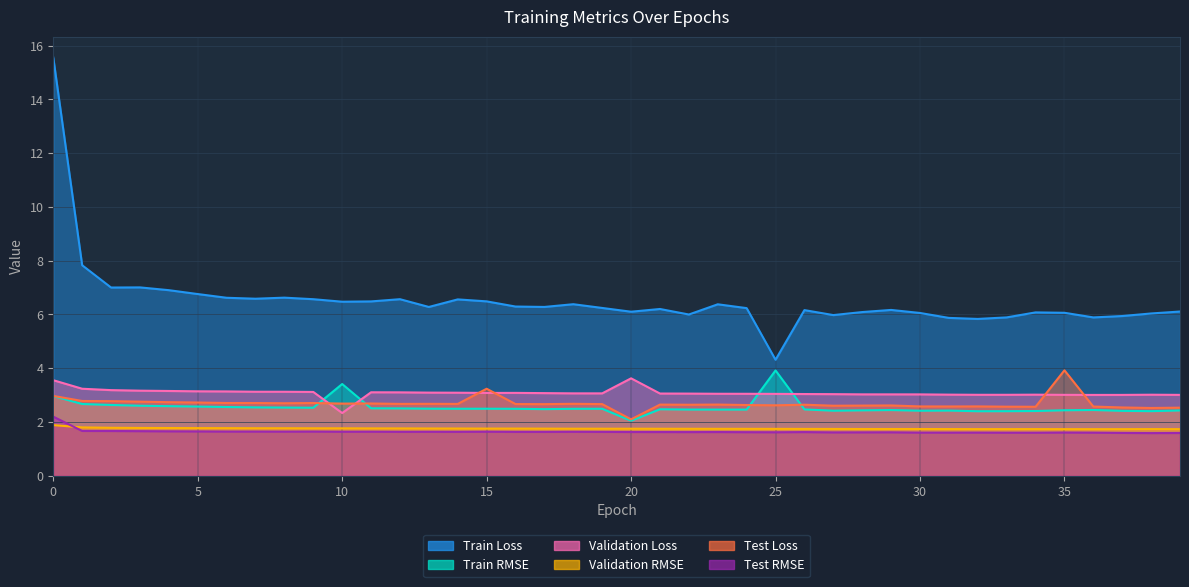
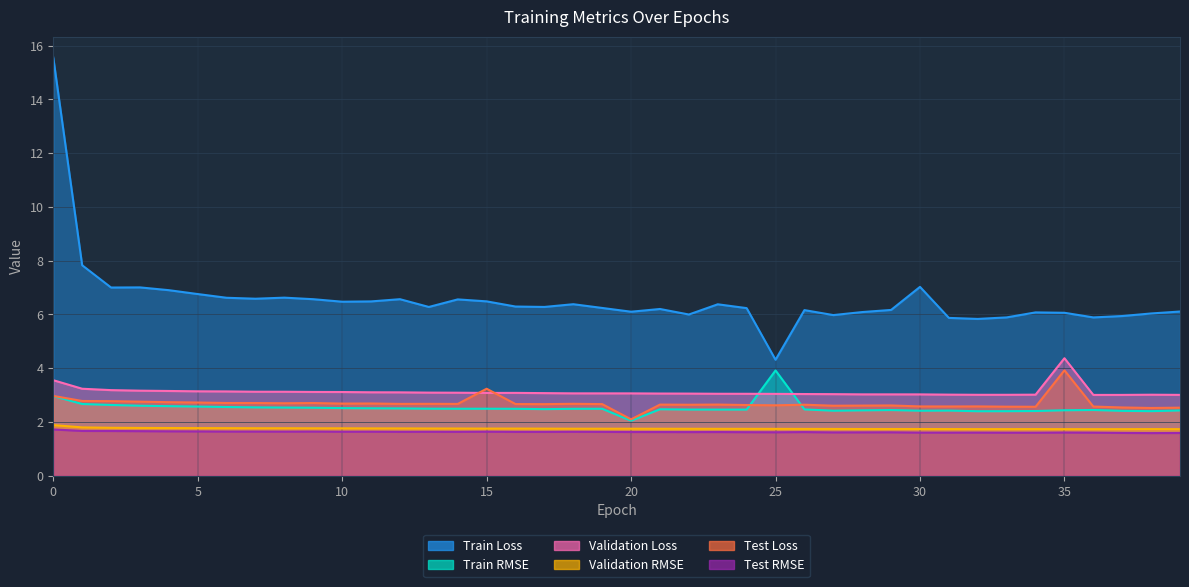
  {
    "Train Loss": {
      "0": 15.6,
      "5": 6.8,
      "10": 6.5,
      "15": 6.5,
      "20": 6.1,
      "25": 4.3,
-     "30": 6.1,
+     "30": 7.0,
      "35": 6.1
    },
    "Train RMSE": {
      "5": 2.6,
-     "10": 3.4,
+     "10": 2.5,
      "15": 2.5,
      "25": 3.9,
      "30": 2.4,
      "35": 2.4
    },
    "Validation Loss": {
      "0": 3.6,
      "5": 3.1,
-     "10": 2.3,
+     "10": 3.1,
      "15": 3.1,
-     "20": 3.6,
+     "20": 3.1,
      "25": 3.0,
      "30": 3.0,
-     "35": 3.0
+     "35": 4.4
    },
    "Validation RMSE": {
      "0": 1.9,
      "5": 1.8,
      "10": 1.8,
      "15": 1.8,
      "20": 1.8,
      "25": 1.7,
      "30": 1.7,
      "35": 1.7
    },
    "Test Loss": {
      "5": 2.7,
      "10": 2.7,
      "15": 3.2,
      "25": 2.6,
      "30": 2.6,
      "35": 3.9
    },
    "Test RMSE": {
-     "0": 2.2,
+     "0": 1.7,
      "5": 1.7,
      "10": 1.6,
      "15": 1.6,
      "20": 1.6,
      "25": 1.6,
      "30": 1.6,
      "35": 1.6
    }
  }
